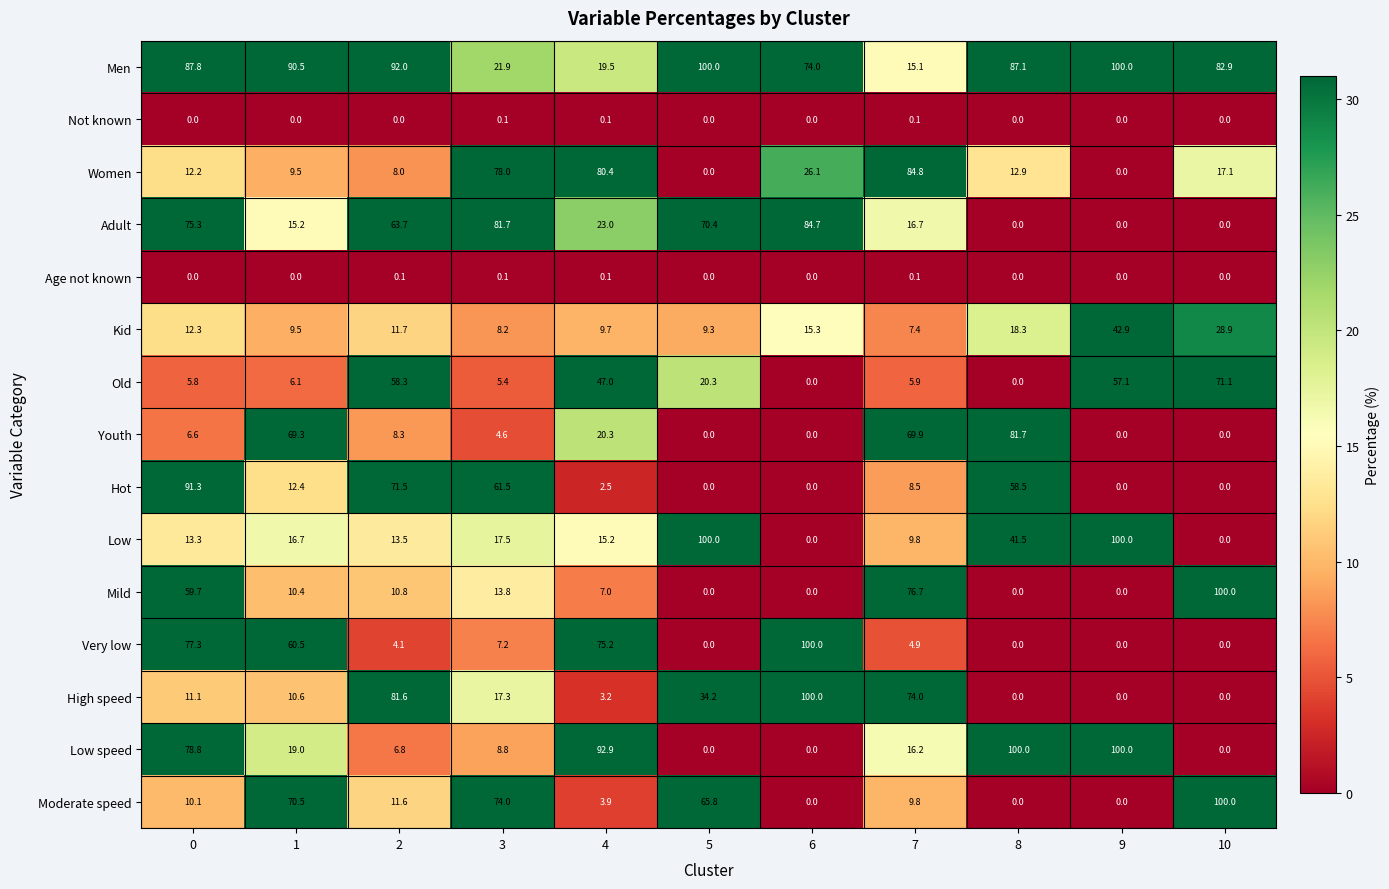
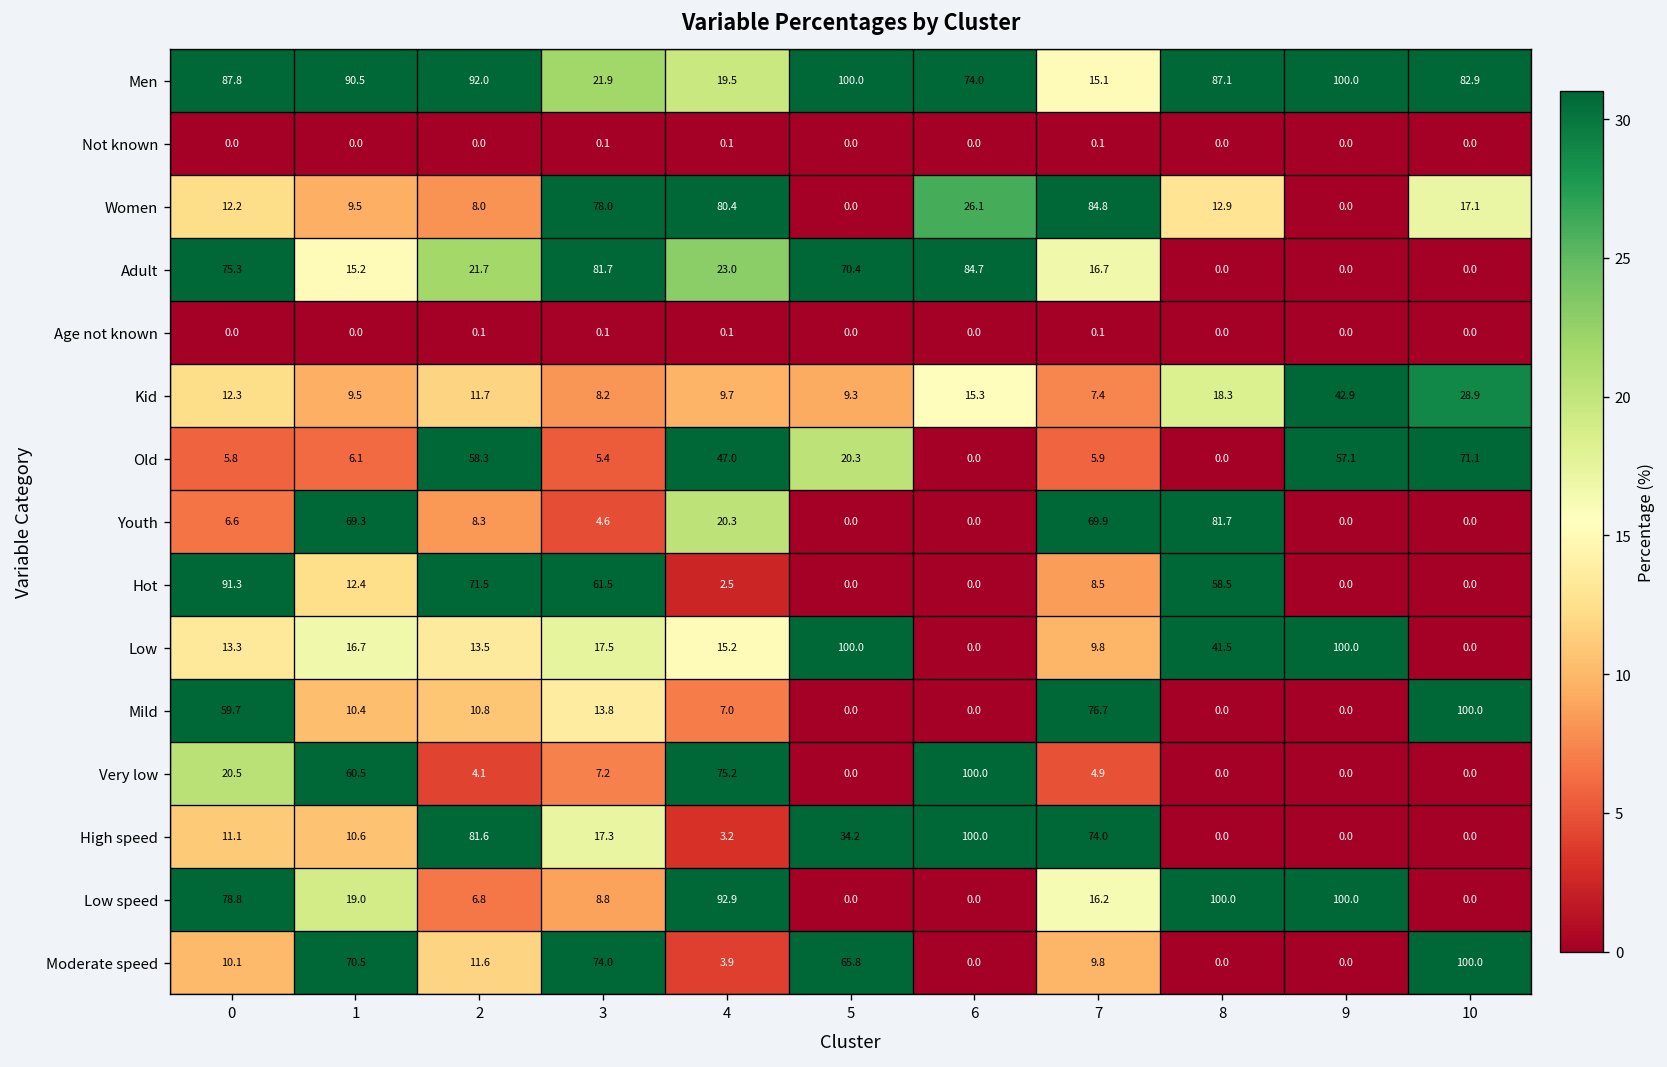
  {
    "Men": {
      "0": 87.8,
      "1": 90.5,
      "2": 92.0,
      "3": 21.9,
      "4": 19.5,
      "5": 100.0,
      "6": 74.0,
      "7": 15.1,
      "8": 87.1,
      "9": 100.0,
      "10": 82.9
    },
    "Not known": {
      "0": 0.0,
      "1": 0.0,
      "2": 0.0,
      "3": 0.1,
      "4": 0.1,
      "5": 0.0,
      "6": 0.0,
      "7": 0.1,
      "8": 0.0,
      "9": 0.0,
      "10": 0.0
    },
    "Women": {
      "0": 12.2,
      "1": 9.5,
      "2": 8.0,
      "3": 78.0,
      "4": 80.4,
      "5": 0.0,
      "6": 26.1,
      "7": 84.8,
      "8": 12.9,
      "9": 0.0,
      "10": 17.1
    },
    "Adult": {
      "0": 75.3,
      "1": 15.2,
-     "2": 63.7,
+     "2": 21.7,
      "3": 81.7,
      "4": 23.0,
      "5": 70.4,
      "6": 84.7,
      "7": 16.7,
      "8": 0.0,
      "9": 0.0,
      "10": 0.0
    },
    "Age not known": {
      "0": 0.0,
      "1": 0.0,
      "2": 0.1,
      "3": 0.1,
      "4": 0.1,
      "5": 0.0,
      "6": 0.0,
      "7": 0.1,
      "8": 0.0,
      "9": 0.0,
      "10": 0.0
    },
    "Kid": {
      "0": 12.3,
      "1": 9.5,
      "2": 11.7,
      "3": 8.2,
      "4": 9.7,
      "5": 9.3,
      "6": 15.3,
      "7": 7.4,
      "8": 18.3,
      "9": 42.9,
      "10": 28.9
    },
    "Old": {
      "0": 5.8,
      "1": 6.1,
      "2": 58.3,
      "3": 5.4,
      "4": 47.0,
      "5": 20.3,
      "6": 0.0,
      "7": 5.9,
      "8": 0.0,
      "9": 57.1,
      "10": 71.1
    },
    "Youth": {
      "0": 6.6,
      "1": 69.3,
      "2": 8.3,
      "3": 4.6,
      "4": 20.3,
      "5": 0.0,
      "6": 0.0,
      "7": 69.9,
      "8": 81.7,
      "9": 0.0,
      "10": 0.0
    },
    "Hot": {
      "0": 91.3,
      "1": 12.4,
      "2": 71.5,
      "3": 61.5,
      "4": 2.5,
      "5": 0.0,
      "6": 0.0,
      "7": 8.5,
      "8": 58.5,
      "9": 0.0,
      "10": 0.0
    },
    "Low": {
      "0": 13.3,
      "1": 16.7,
      "2": 13.5,
      "3": 17.5,
      "4": 15.2,
      "5": 100.0,
      "6": 0.0,
      "7": 9.8,
      "8": 41.5,
      "9": 100.0,
      "10": 0.0
    },
    "Mild": {
      "0": 59.7,
      "1": 10.4,
      "2": 10.8,
      "3": 13.8,
      "4": 7.0,
      "5": 0.0,
      "6": 0.0,
      "7": 76.7,
      "8": 0.0,
      "9": 0.0,
      "10": 100.0
    },
    "Very low": {
-     "0": 77.3,
+     "0": 20.5,
      "1": 60.5,
      "2": 4.1,
      "3": 7.2,
      "4": 75.2,
      "5": 0.0,
      "6": 100.0,
      "7": 4.9,
      "8": 0.0,
      "9": 0.0,
      "10": 0.0
    },
    "High speed": {
      "0": 11.1,
      "1": 10.6,
      "2": 81.6,
      "3": 17.3,
      "4": 3.2,
      "5": 34.2,
      "6": 100.0,
      "7": 74.0,
      "8": 0.0,
      "9": 0.0,
      "10": 0.0
    },
    "Low speed": {
      "0": 78.8,
      "1": 19.0,
      "2": 6.8,
      "3": 8.8,
      "4": 92.9,
      "5": 0.0,
      "6": 0.0,
      "7": 16.2,
      "8": 100.0,
      "9": 100.0,
      "10": 0.0
    },
    "Moderate speed": {
      "0": 10.1,
      "1": 70.5,
      "2": 11.6,
      "3": 74.0,
      "4": 3.9,
      "5": 65.8,
      "6": 0.0,
      "7": 9.8,
      "8": 0.0,
      "9": 0.0,
      "10": 100.0
    }
  }
